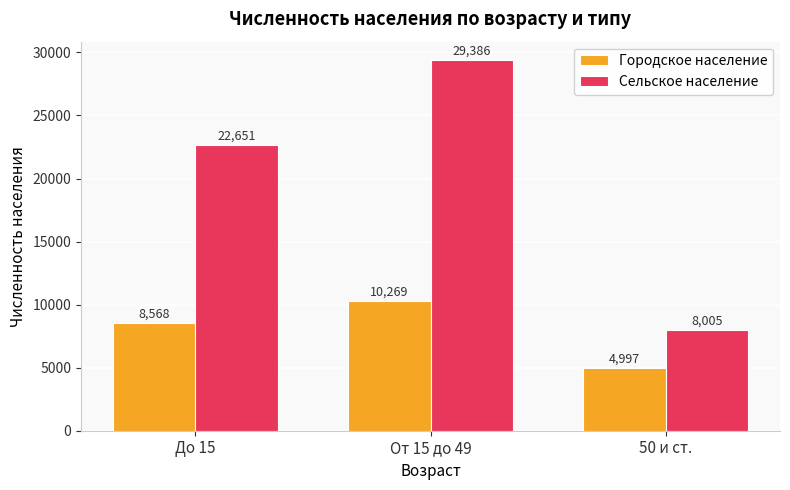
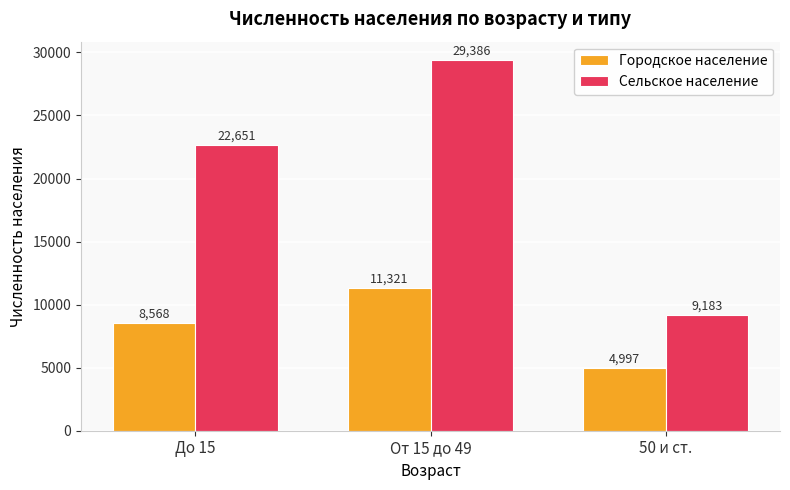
  {
    "Городское население": {
      "До 15": "8,568",
-     "От 15 до 49": "10,269",
+     "От 15 до 49": "11,321",
      "50 и ст.": "4,997"
    },
    "Сельское население": {
      "До 15": "22,651",
      "От 15 до 49": "29,386",
-     "50 и ст.": "8,005"
+     "50 и ст.": "9,183"
    }
  }
